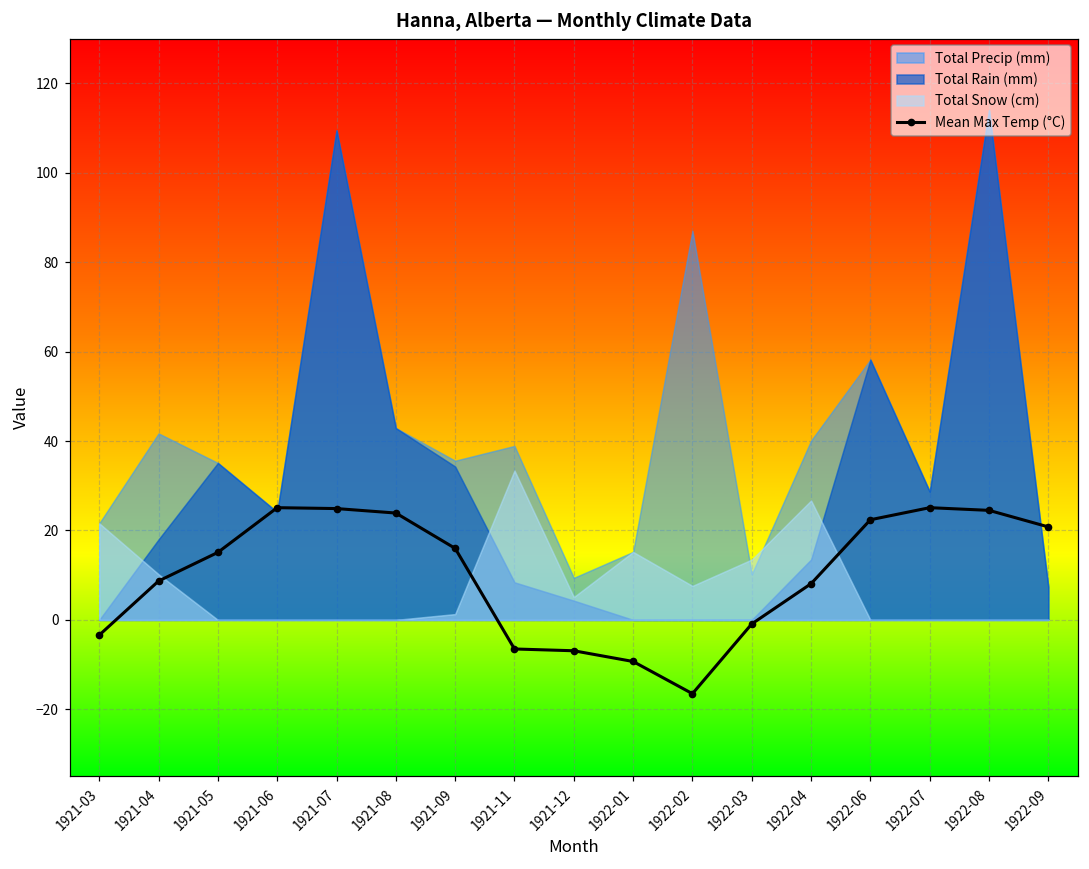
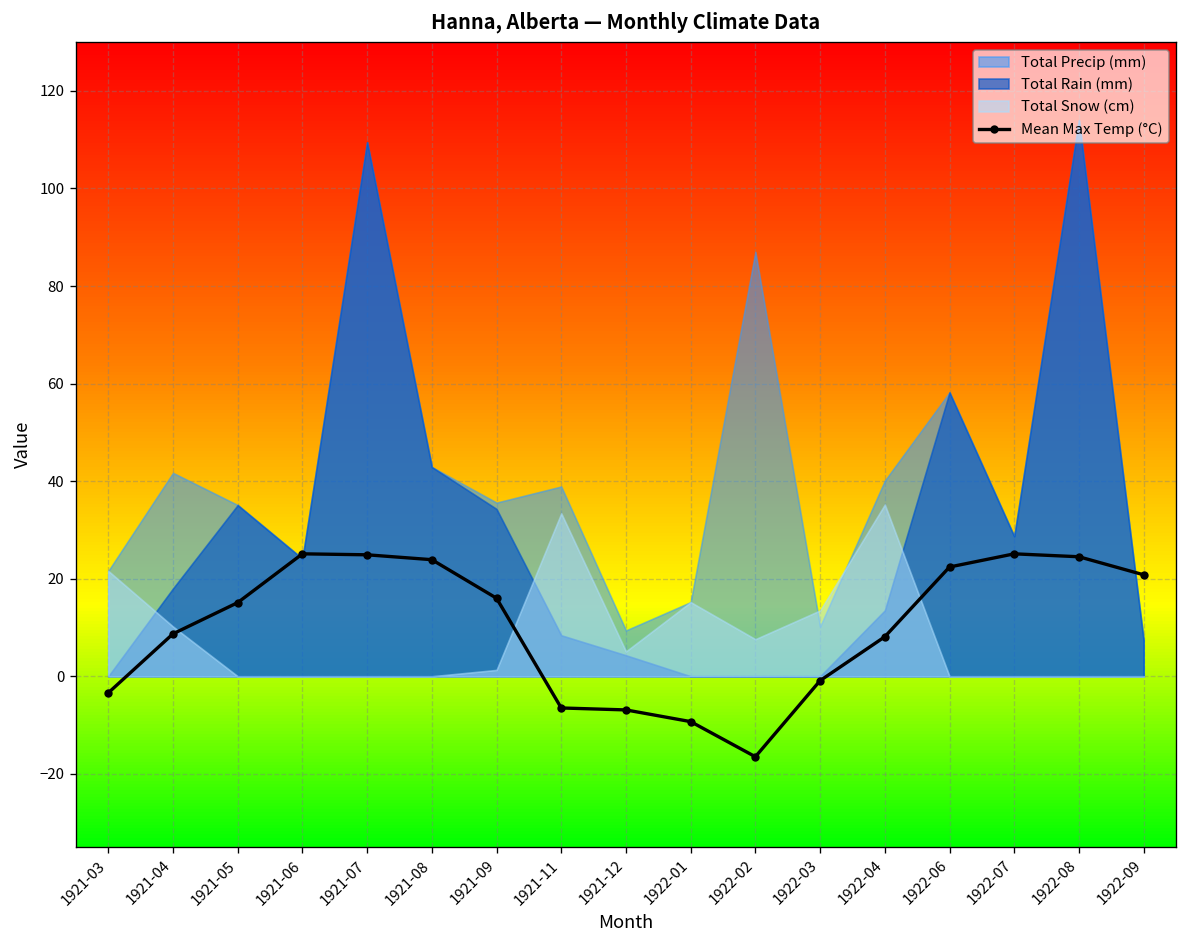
  {
    "Mean Max Temp (°C)": {
      "1921-03": -3,
      "1921-04": 9,
      "1921-05": 15,
      "1921-06": 25,
      "1921-07": 25,
      "1921-08": 24,
      "1921-09": 16,
      "1921-11": -7,
      "1921-12": -7,
      "1922-01": -9,
      "1922-02": -17,
      "1922-03": -1,
      "1922-04": 8,
      "1922-06": 22,
      "1922-07": 25,
      "1922-08": 25,
      "1922-09": 21
    },
    "Total Precip (mm)": {
      "1921-04": 42,
      "1921-09": 36,
      "1921-11": 39,
      "1921-12": 9,
      "1922-02": 87,
      "1922-03": 10,
      "1922-04": 40
    },
    "Total Rain (mm)": {
      "1921-03": 0,
      "1921-04": 18,
      "1921-09": 34,
      "1921-11": 8,
      "1921-12": 4,
      "1922-01": 0,
      "1922-02": 0,
      "1922-03": 0,
      "1922-04": 14
    },
    "Total Snow (cm)": {
      "1921-04": 10,
      "1921-05": 0,
      "1921-06": 0,
      "1921-07": 0,
      "1921-08": 0,
      "1921-09": 1,
      "1921-11": 33,
      "1921-12": 5,
      "1922-02": 8,
      "1922-03": 14,
-     "1922-04": 27,
+     "1922-04": 35,
      "1922-06": 0,
      "1922-07": 0,
      "1922-08": 0,
      "1922-09": 0
    }
  }
